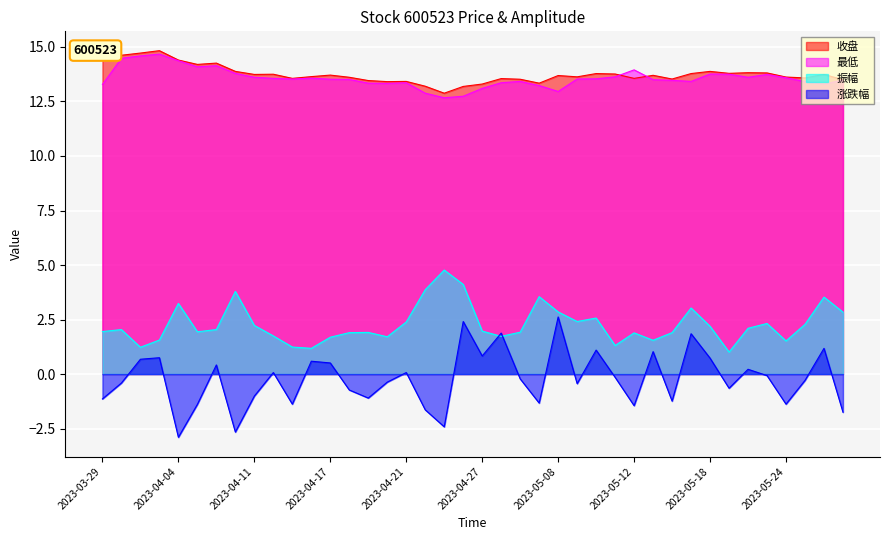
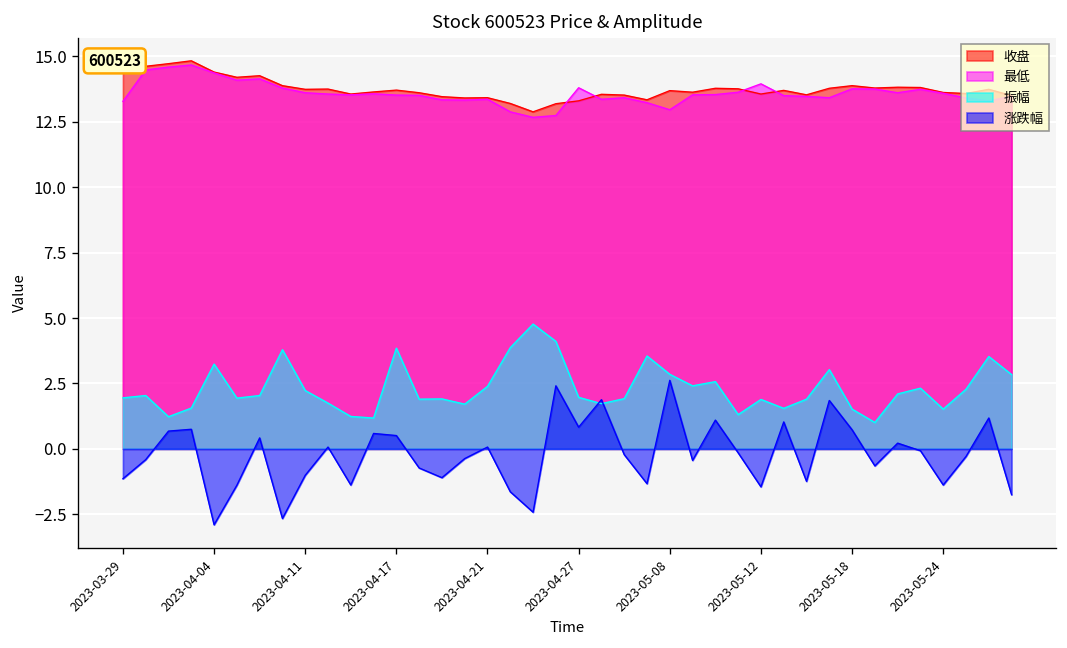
  {
    "收盘": {
      "2023-04-11": 13.7,
      "2023-04-17": 13.7,
      "2023-04-27": 13.3,
      "2023-05-08": 13.7,
      "2023-05-12": 13.6,
      "2023-05-18": 13.9
    },
    "最低": {
      "2023-03-29": 13.3,
      "2023-04-11": 13.6,
      "2023-04-17": 13.5,
-     "2023-04-27": 13.1,
+     "2023-04-27": 13.8,
      "2023-05-08": 13.0,
      "2023-05-12": 14.0,
      "2023-05-18": 13.8
    },
    "振幅": {
      "2023-03-29": 2.0,
      "2023-04-04": 3.2,
      "2023-04-11": 2.2,
-     "2023-04-17": 1.7,
+     "2023-04-17": 3.9,
      "2023-04-21": 2.4,
      "2023-04-27": 2.0,
      "2023-05-08": 2.9,
      "2023-05-12": 1.9,
-     "2023-05-18": 2.2,
+     "2023-05-18": 1.5,
      "2023-05-24": 1.5
    }
  }
